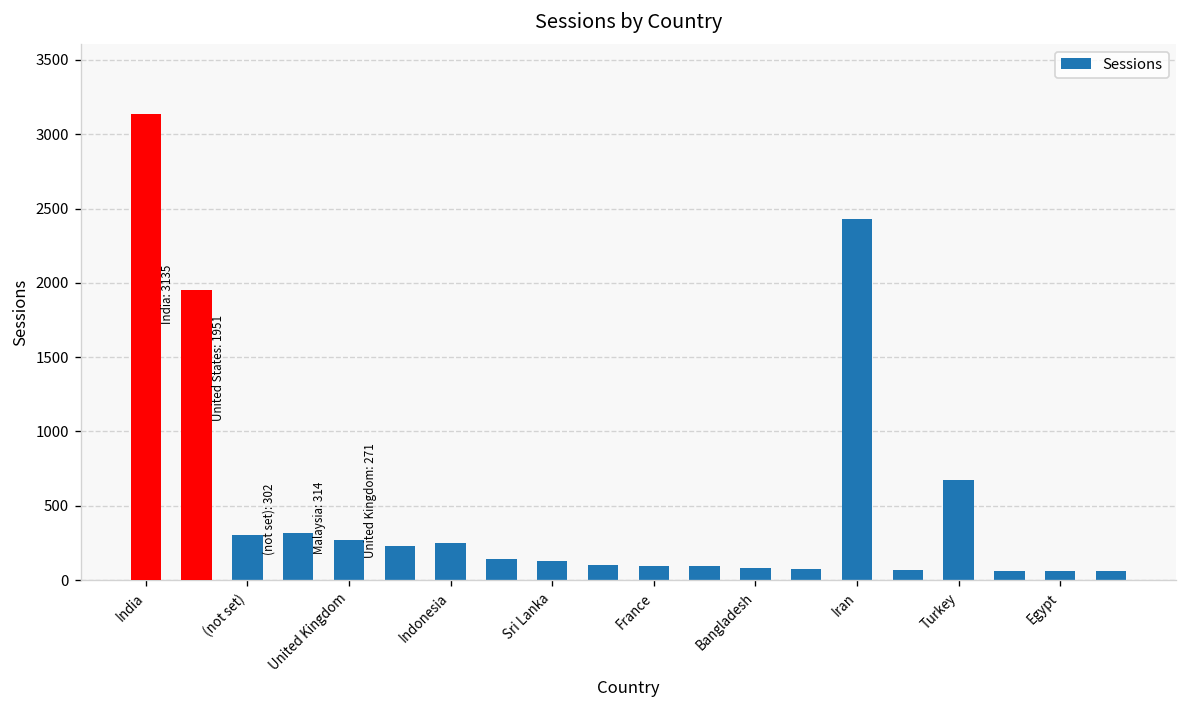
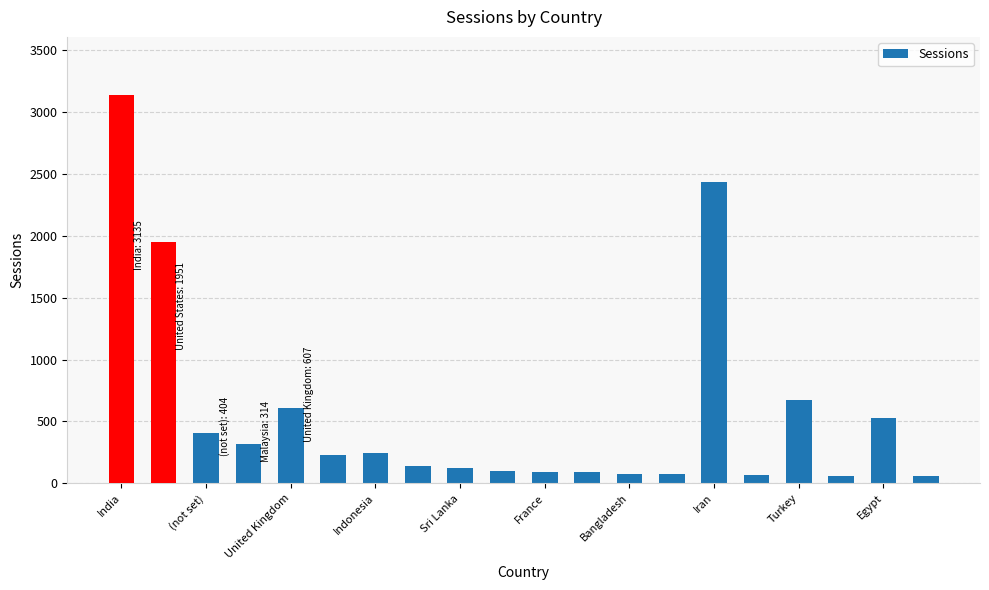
  {
    "Sessions": {
-     "(not set)": 302,
-     "United Kingdom": 271,
-     "Egypt": 60
+     "(not set)": 404,
+     "United Kingdom": 607,
+     "Egypt": 530
    }
  }
